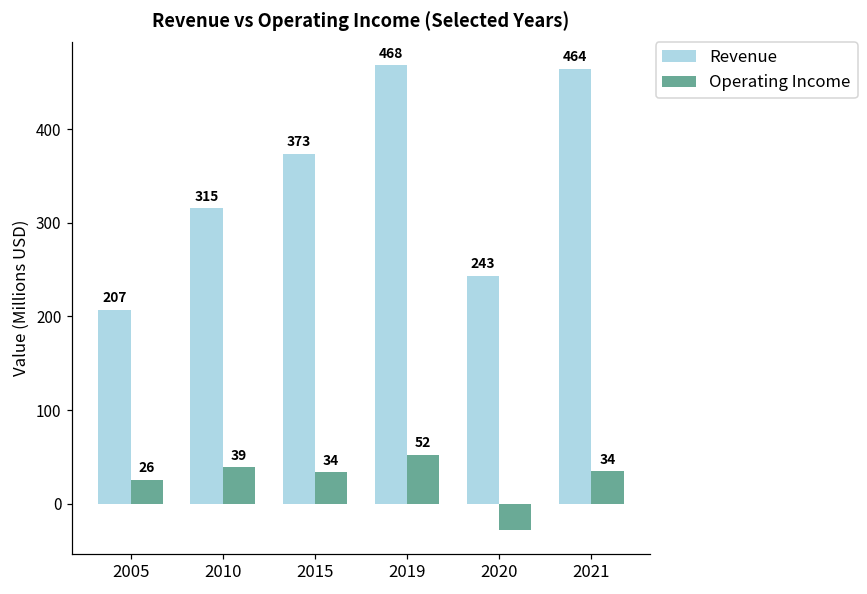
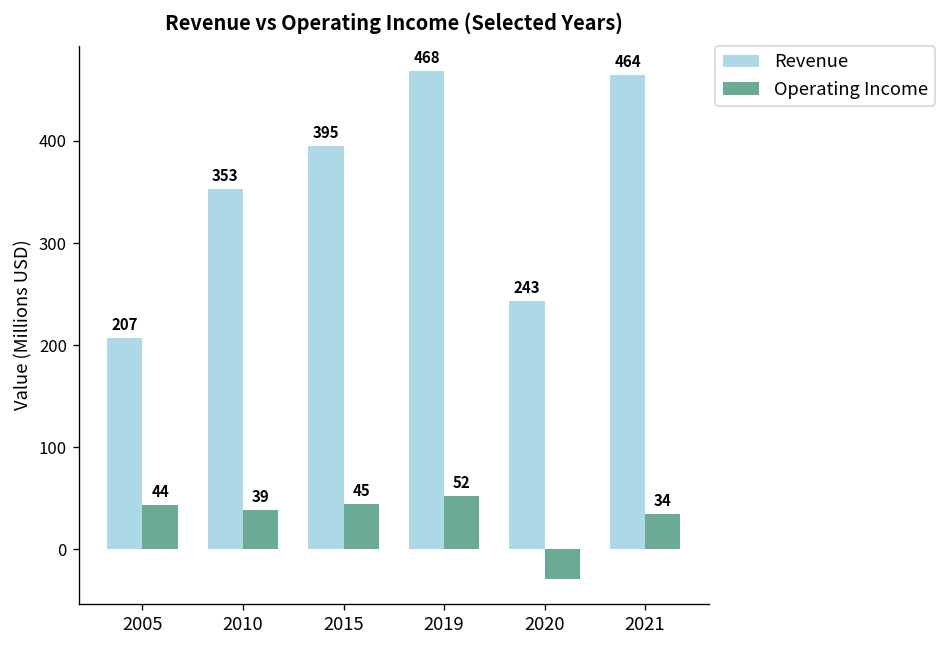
  {
    "Revenue": {
      "2005": 207,
-     "2010": 315,
-     "2015": 373,
+     "2010": 353,
+     "2015": 395,
      "2019": 468,
      "2020": 243,
      "2021": 464
    },
    "Operating Income": {
-     "2005": 26,
+     "2005": 44,
      "2010": 39,
-     "2015": 34,
+     "2015": 45,
      "2019": 52,
      "2021": 34
    }
  }
